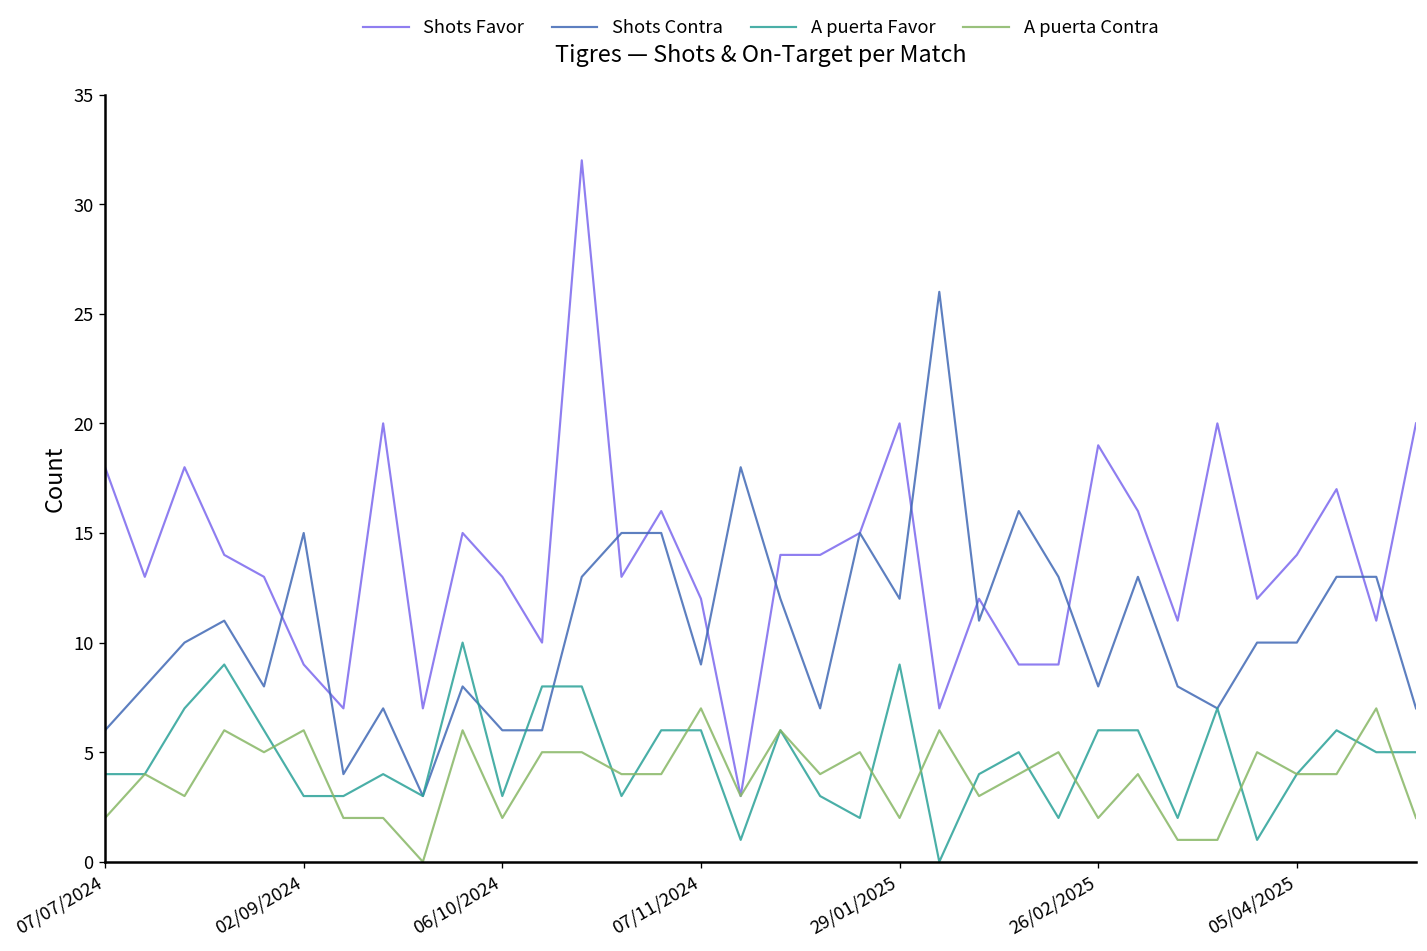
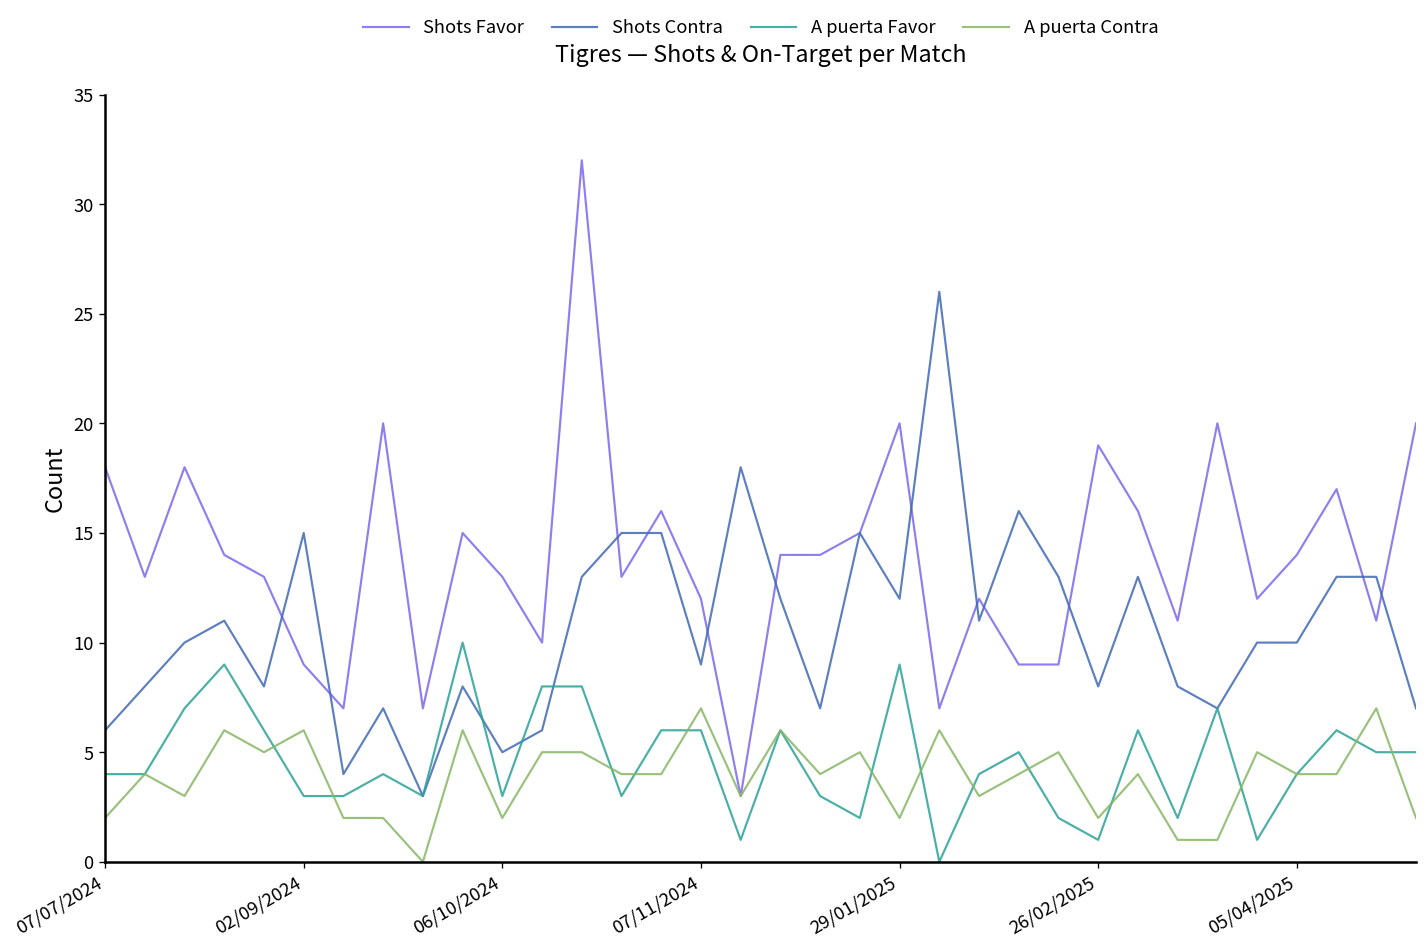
  {
    "Shots Favor": {
      "07/07/2024": 18,
      "02/09/2024": 9,
      "06/10/2024": 13,
      "07/11/2024": 12,
      "29/01/2025": 20,
      "26/02/2025": 19,
      "05/04/2025": 14
    },
    "Shots Contra": {
      "07/07/2024": 6,
      "02/09/2024": 15,
-     "06/10/2024": 6,
+     "06/10/2024": 5,
      "07/11/2024": 9,
      "29/01/2025": 12,
      "26/02/2025": 8,
      "05/04/2025": 10
    },
    "A puerta Favor": {
      "07/07/2024": 4,
      "02/09/2024": 3,
      "06/10/2024": 3,
      "07/11/2024": 6,
      "29/01/2025": 9,
-     "26/02/2025": 6
+     "26/02/2025": 1
    },
    "A puerta Contra": {
      "07/07/2024": 2,
      "02/09/2024": 6,
      "06/10/2024": 2,
      "07/11/2024": 7,
      "29/01/2025": 2,
      "26/02/2025": 2
    }
  }
